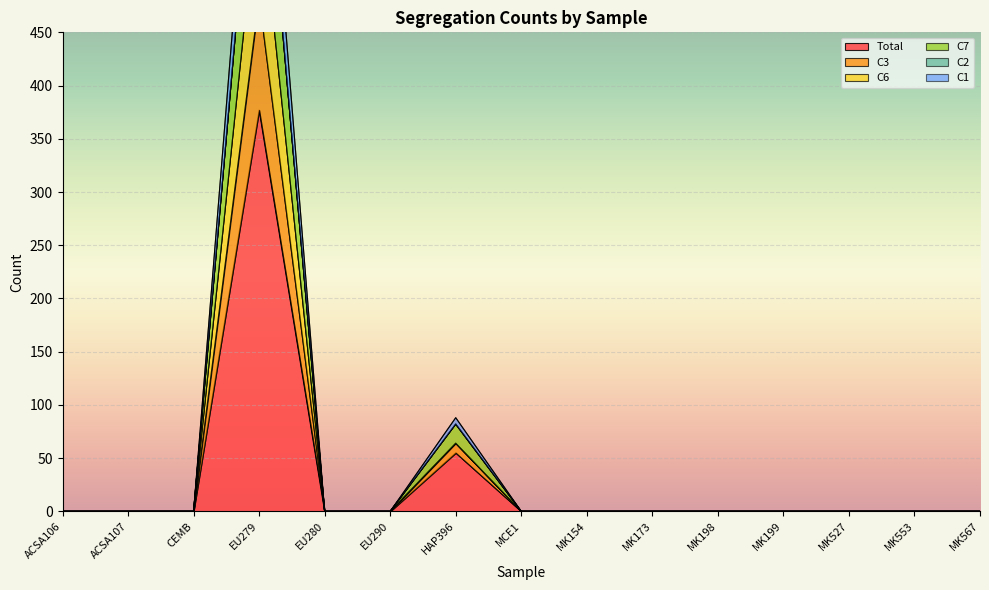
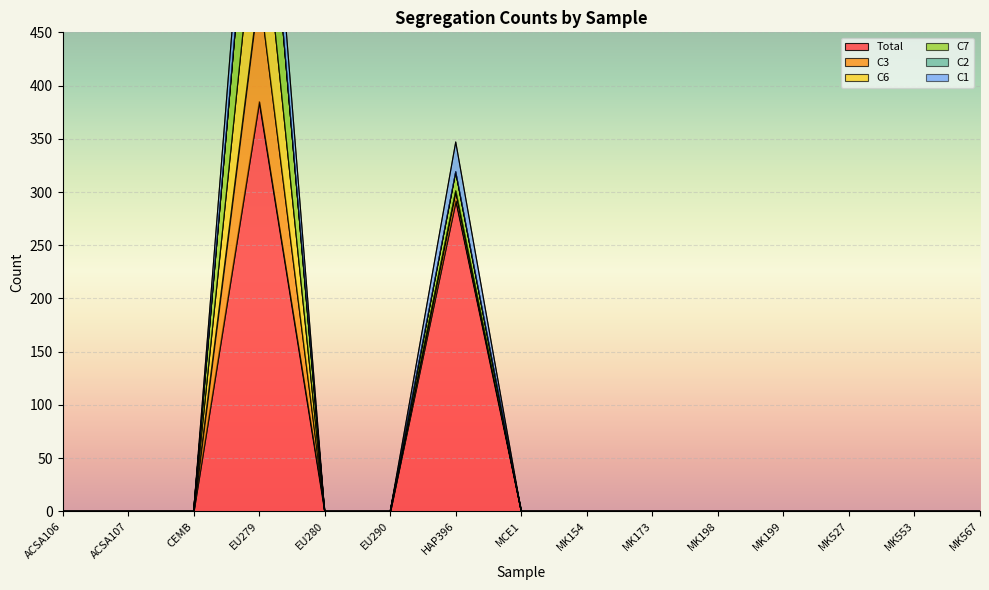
  {
    "Total": {
-     "EU279": 377,
-     "HAP396": 55
+     "EU279": 385,
+     "HAP396": 292
    },
    "C1": {
-     "HAP396": 6
+     "HAP396": 28
    }
  }
